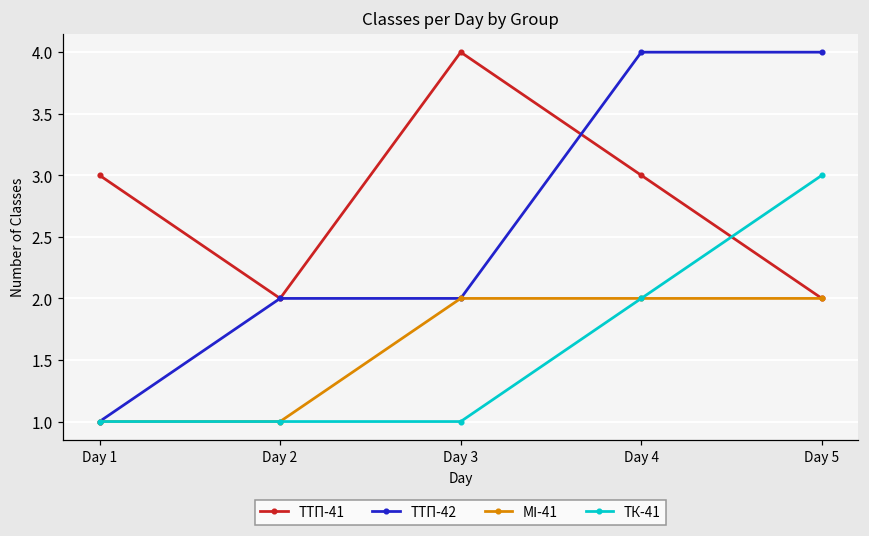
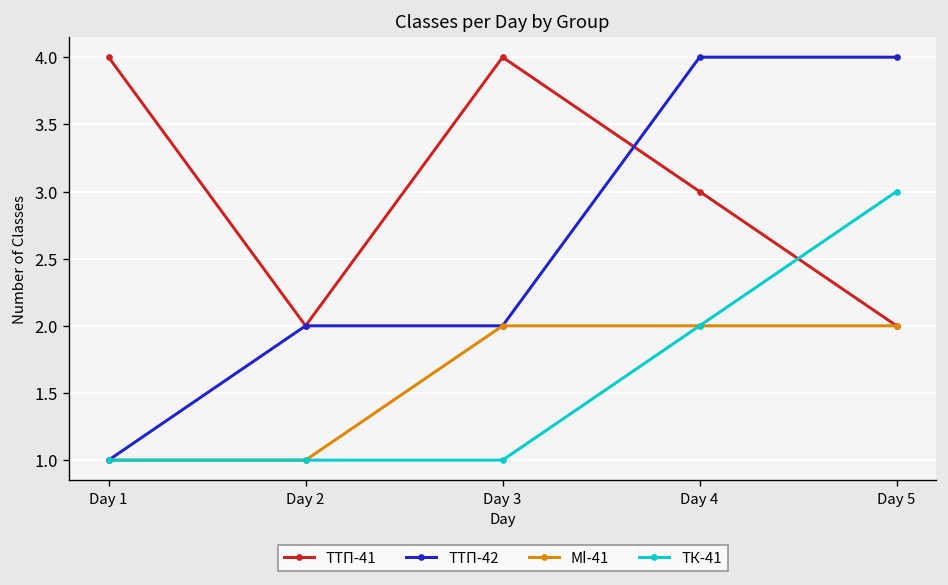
  {
    "ТТП-41": {
-     "Day 1": 3,
+     "Day 1": 4,
      "Day 3": 4,
      "Day 4": 3
    },
    "ТТП-42": {
      "Day 4": 4,
      "Day 5": 4
    },
    "ТК-41": {
      "Day 3": 1,
      "Day 5": 3
    }
  }
